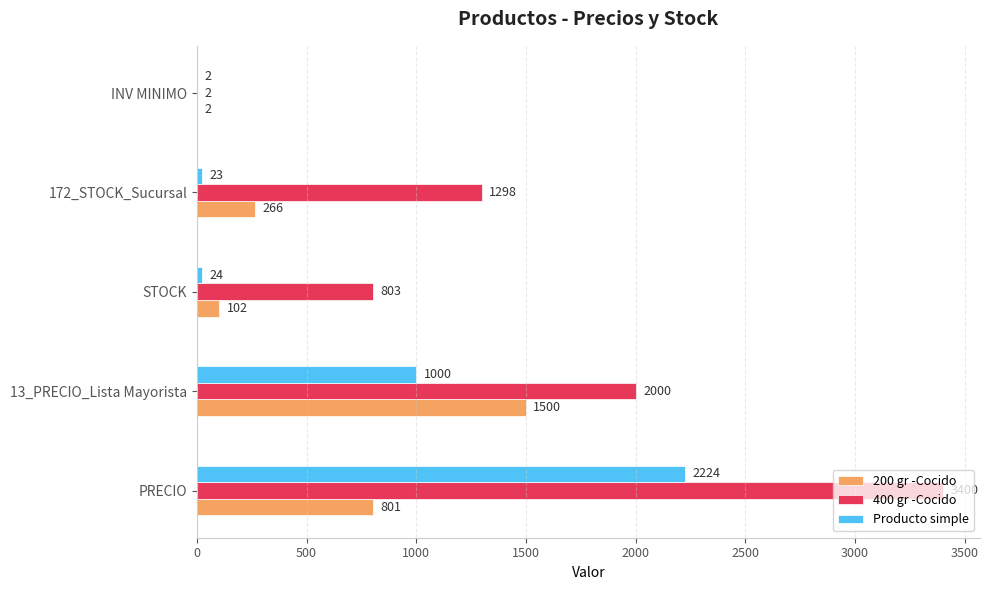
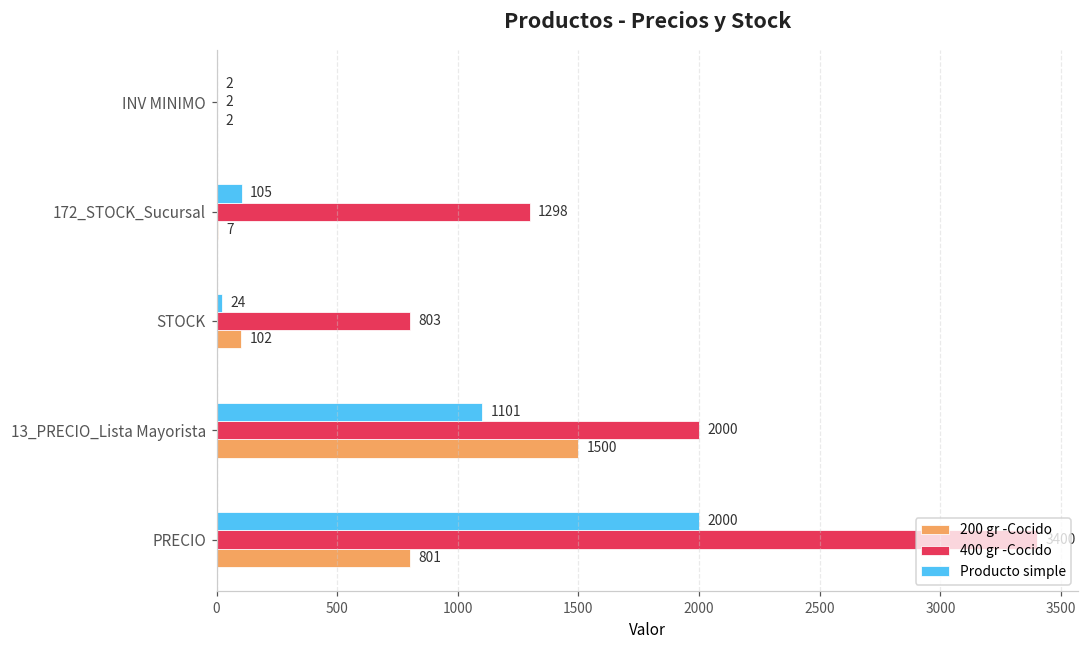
  {
    "200 gr -Cocido": {
      "INV MINIMO": 2,
-     "172_STOCK_Sucursal": 266,
+     "172_STOCK_Sucursal": 7,
      "STOCK": 102,
      "13_PRECIO_Lista Mayorista": 1500,
      "PRECIO": 801
    },
    "400 gr -Cocido": {
      "INV MINIMO": 2,
      "172_STOCK_Sucursal": 1298,
      "STOCK": 803,
      "13_PRECIO_Lista Mayorista": 2000
    },
    "Producto simple": {
      "INV MINIMO": 2,
-     "172_STOCK_Sucursal": 23,
+     "172_STOCK_Sucursal": 105,
      "STOCK": 24,
-     "13_PRECIO_Lista Mayorista": 1000,
-     "PRECIO": 2224
+     "13_PRECIO_Lista Mayorista": 1101,
+     "PRECIO": 2000
    }
  }
